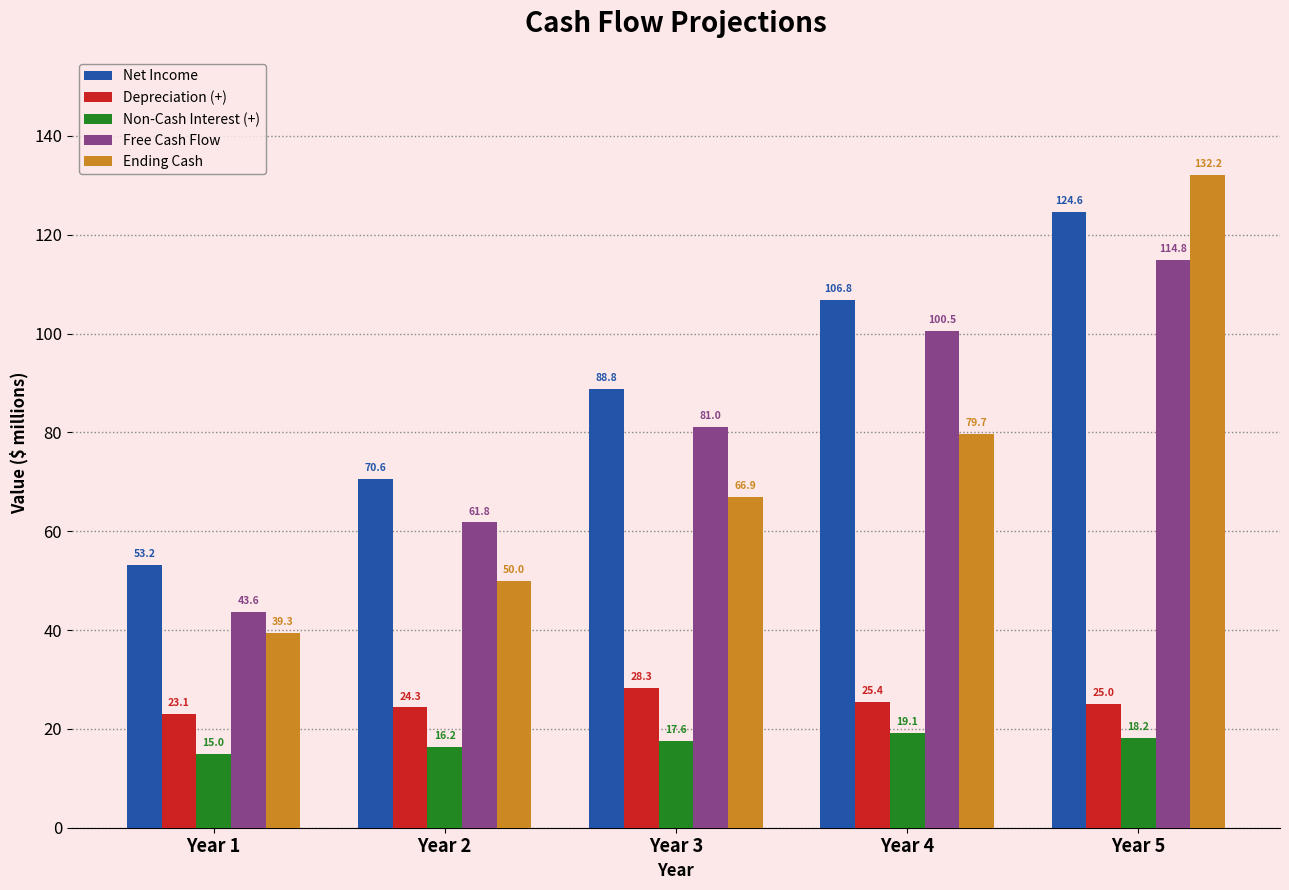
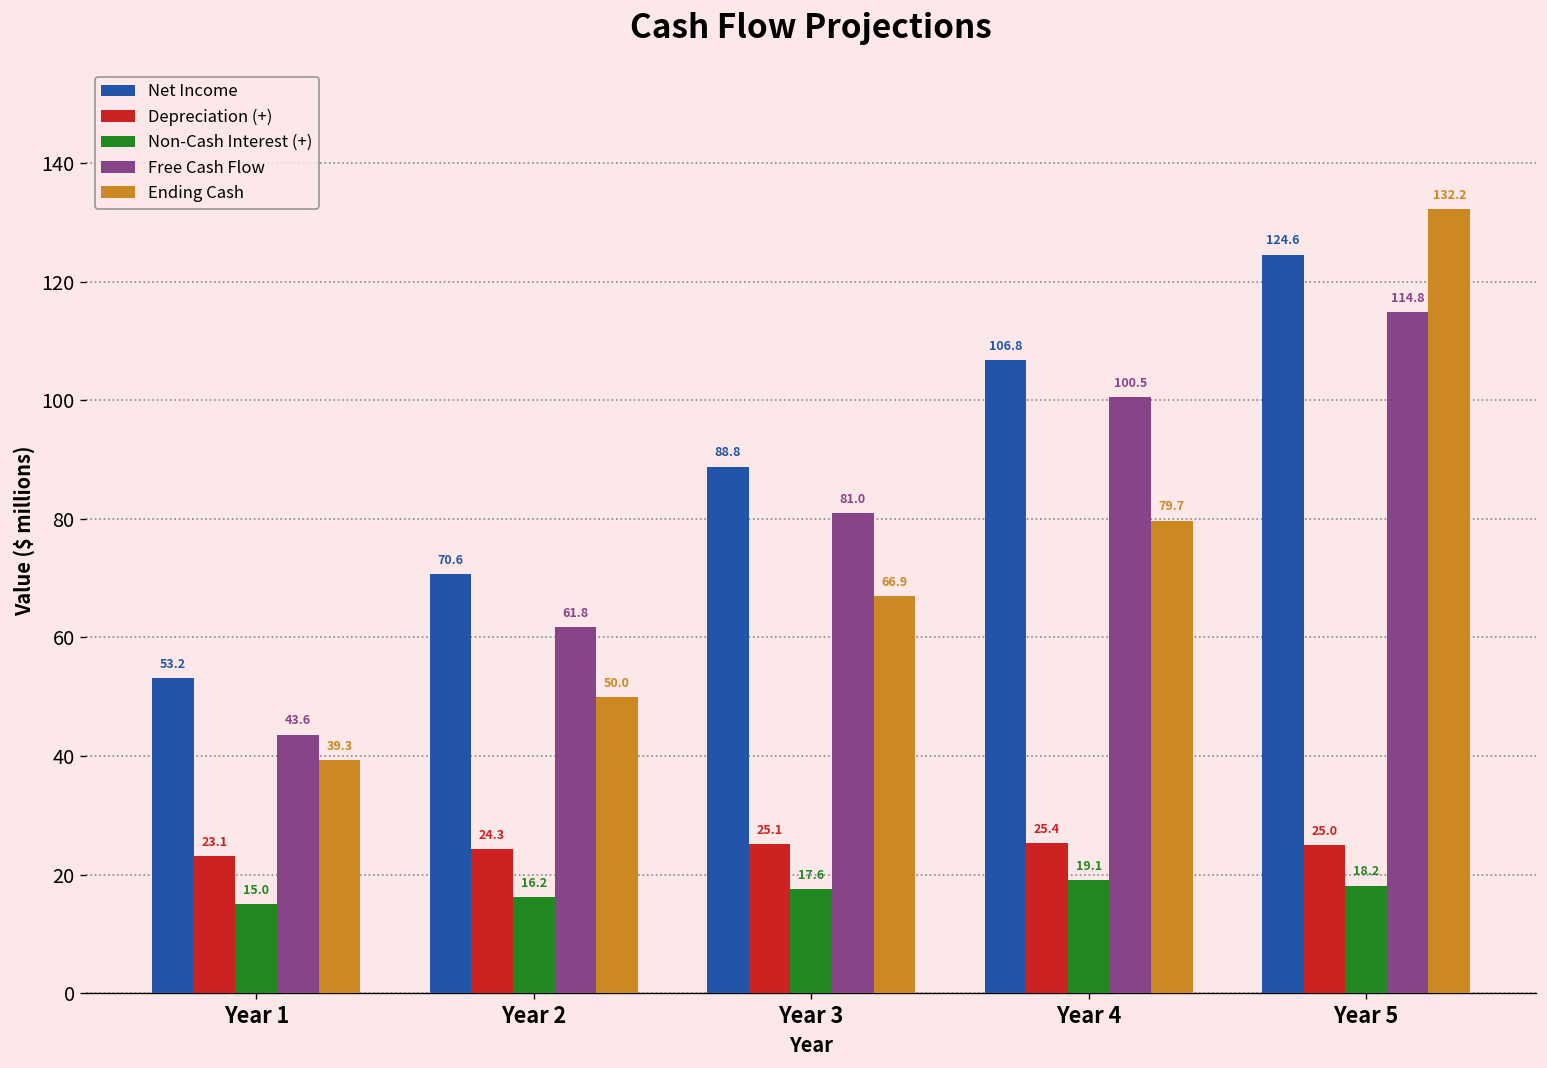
  {
    "Net Income": {
      "Year 1": 53.2,
      "Year 2": 70.6,
      "Year 3": 88.8,
      "Year 4": 106.8,
      "Year 5": 124.6
    },
    "Depreciation (+)": {
      "Year 1": 23.1,
      "Year 2": 24.3,
-     "Year 3": 28.3,
+     "Year 3": 25.1,
      "Year 4": 25.4,
      "Year 5": 25.0
    },
    "Non-Cash Interest (+)": {
      "Year 1": 15.0,
      "Year 2": 16.2,
      "Year 3": 17.6,
      "Year 4": 19.1,
      "Year 5": 18.2
    },
    "Free Cash Flow": {
      "Year 1": 43.6,
      "Year 2": 61.8,
      "Year 3": 81.0,
      "Year 4": 100.5,
      "Year 5": 114.8
    },
    "Ending Cash": {
      "Year 1": 39.3,
      "Year 2": 50.0,
      "Year 3": 66.9,
      "Year 4": 79.7,
      "Year 5": 132.2
    }
  }
